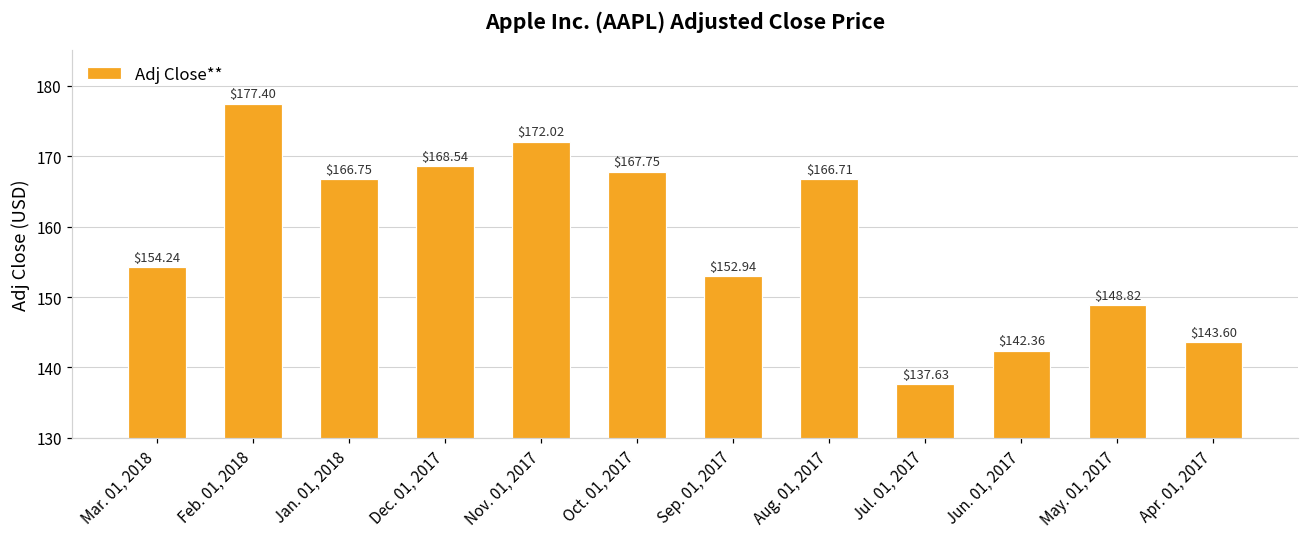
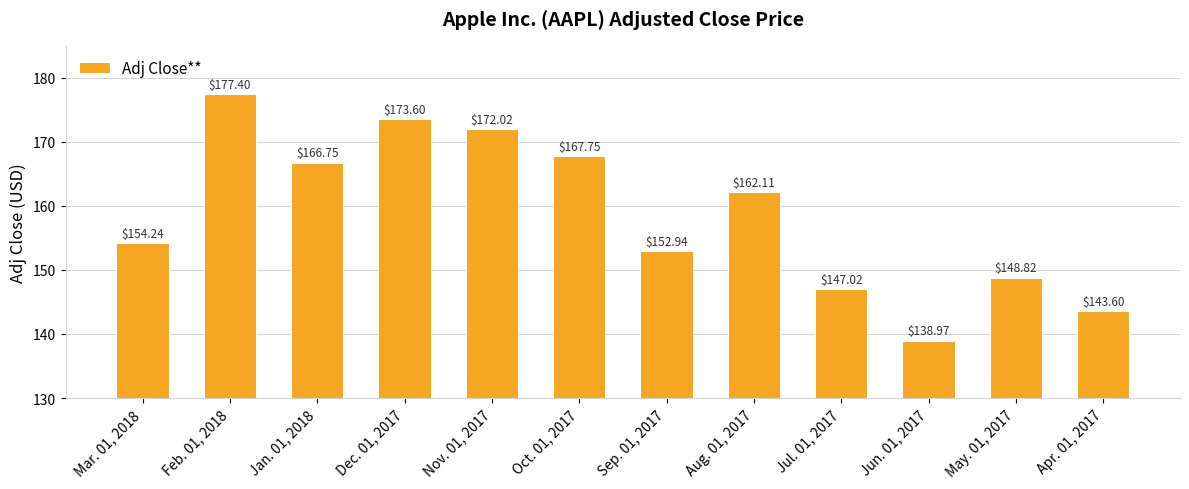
  {
    "Mar. 01, 2018": "$154.24",
    "Feb. 01, 2018": "$177.40",
    "Jan. 01, 2018": "$166.75",
-   "Dec. 01, 2017": "$168.54",
+   "Dec. 01, 2017": "$173.60",
    "Nov. 01, 2017": "$172.02",
    "Oct. 01, 2017": "$167.75",
    "Sep. 01, 2017": "$152.94",
-   "Aug. 01, 2017": "$166.71",
-   "Jul. 01, 2017": "$137.63",
-   "Jun. 01, 2017": "$142.36",
+   "Aug. 01, 2017": "$162.11",
+   "Jul. 01, 2017": "$147.02",
+   "Jun. 01, 2017": "$138.97",
    "May. 01, 2017": "$148.82",
    "Apr. 01, 2017": "$143.60"
  }
